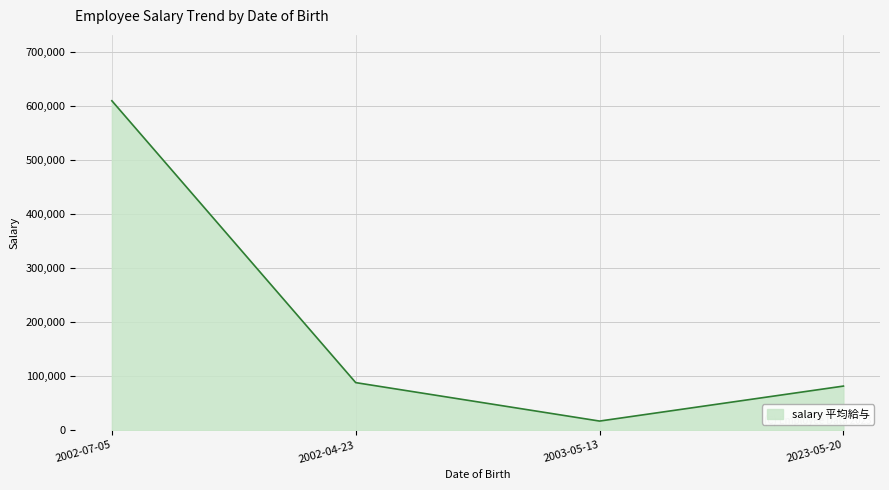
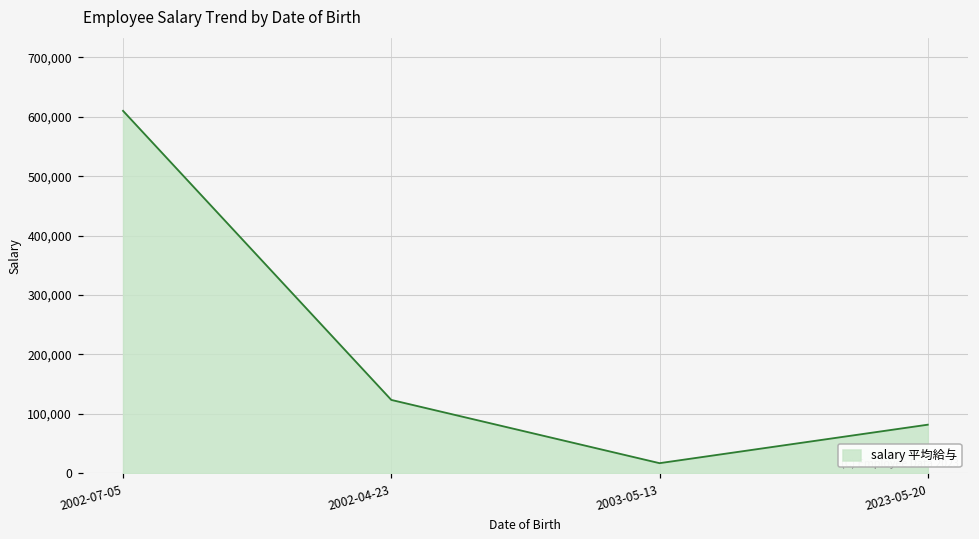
  {
    "2002-07-05": "610,000",
-   "2002-04-23": "90,000",
+   "2002-04-23": "120,000",
    "2003-05-13": "20,000",
    "2023-05-20": "80,000"
  }
